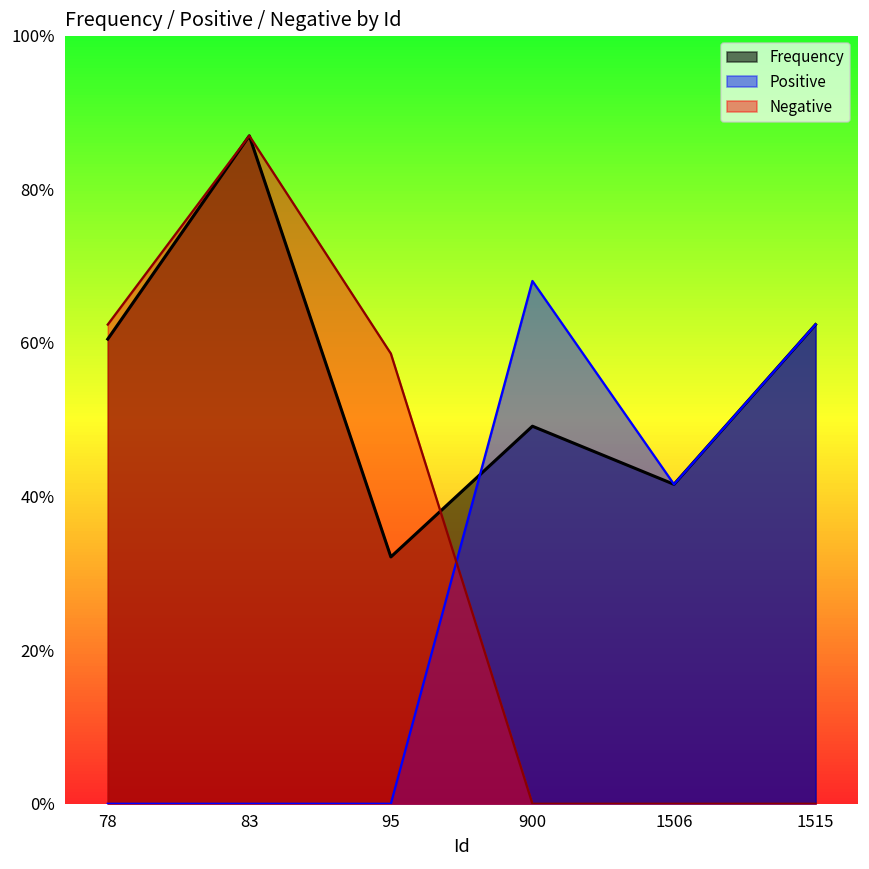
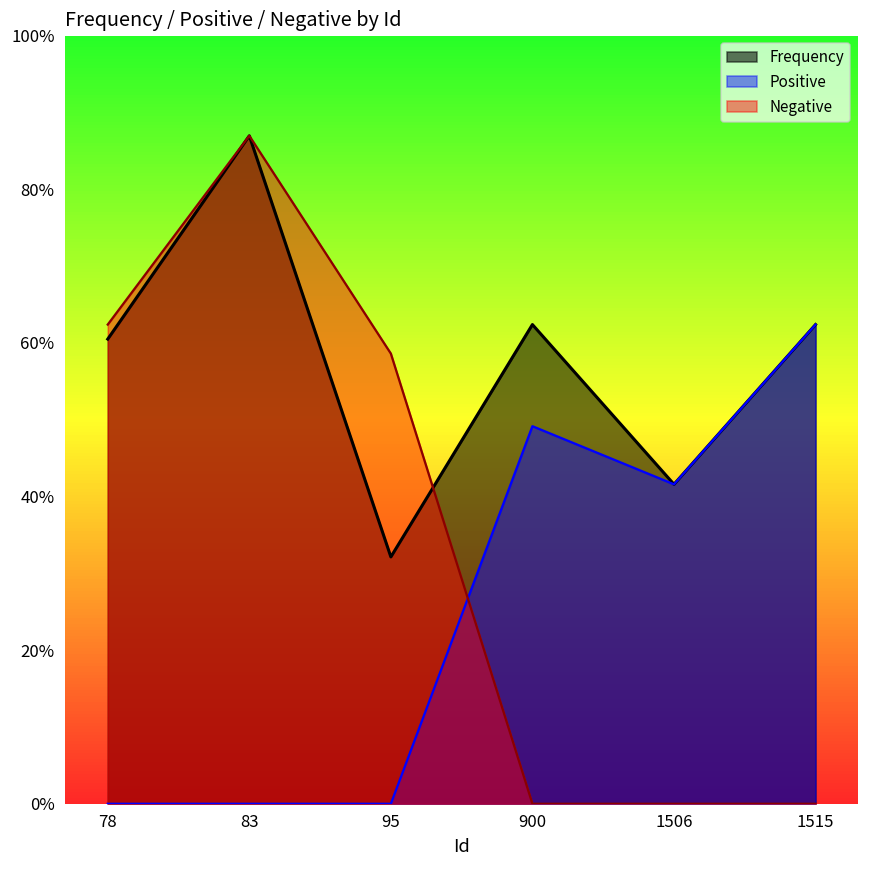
  {
    "Frequency": {
      "78": "60%",
      "95": "32%",
-     "900": "49%"
+     "900": "62%"
    },
    "Positive": {
      "78": "0%",
      "83": "0%",
      "95": "0%",
-     "900": "68%"
+     "900": "49%"
    },
    "Negative": {
      "78": "62%",
      "95": "59%",
      "900": "0%",
      "1506": "0%",
      "1515": "0%"
    }
  }
